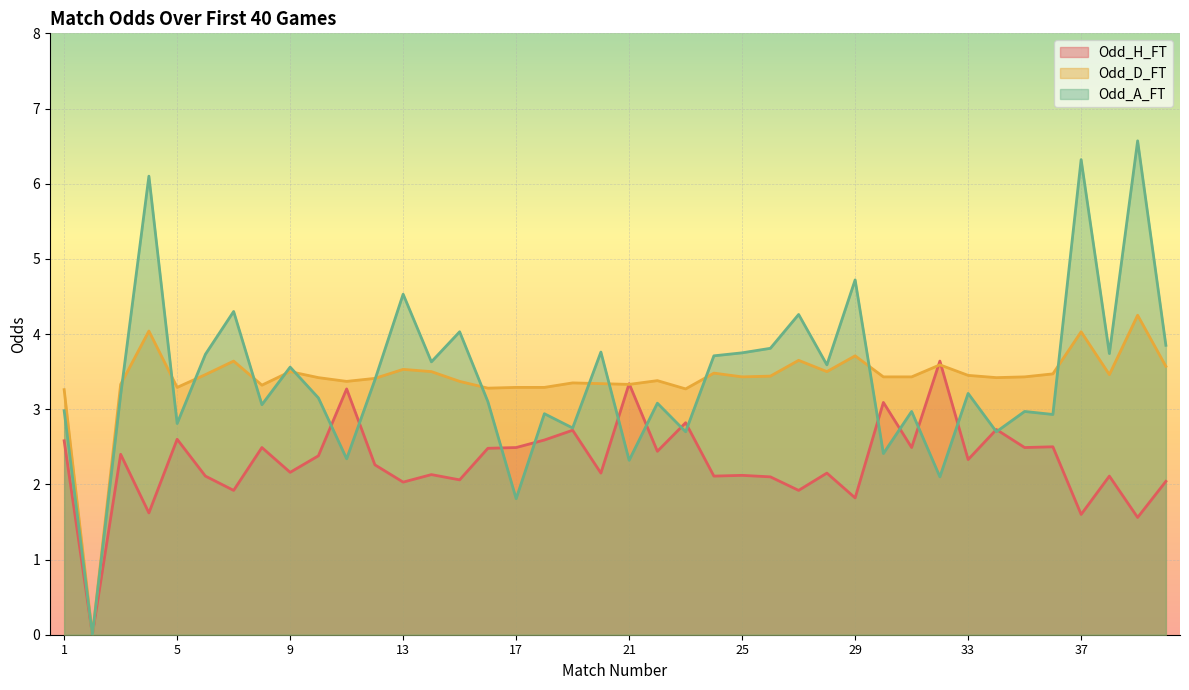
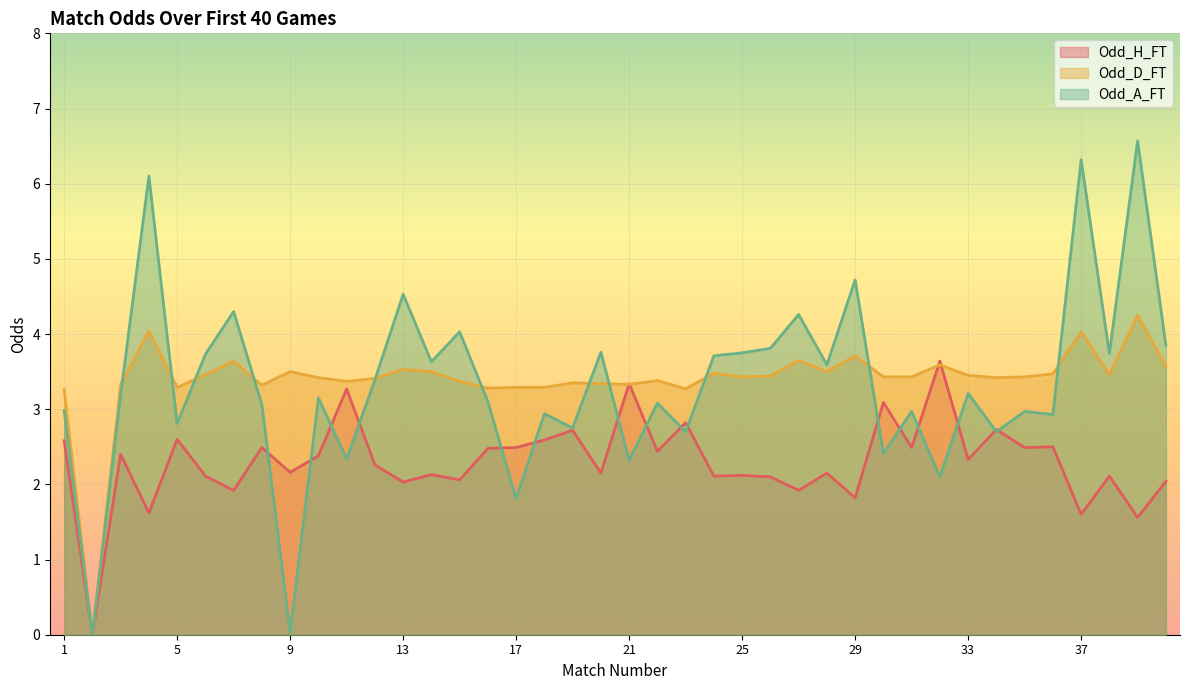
  {
    "Odd_A_FT": {
      "1": 3.0,
      "5": 2.8,
-     "9": 3.6,
+     "9": 0.0,
      "13": 4.5,
      "17": 1.8,
      "21": 2.3,
      "25": 3.8,
      "29": 4.7,
      "33": 3.2,
      "37": 6.3
    }
  }
